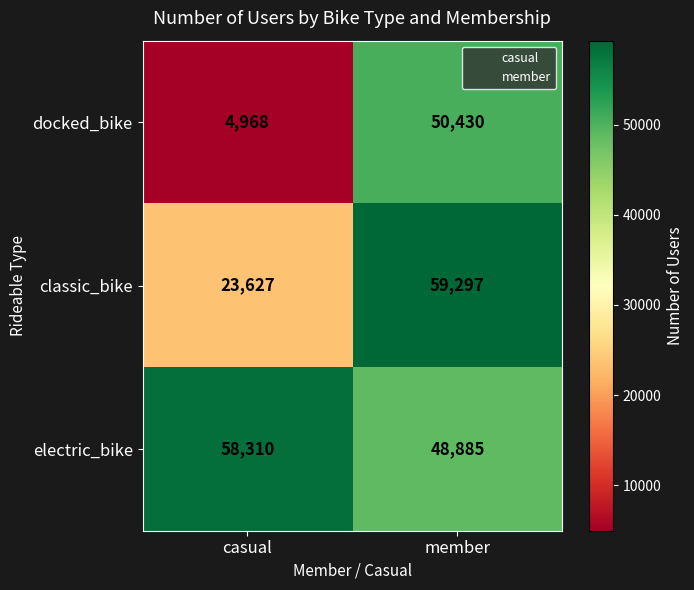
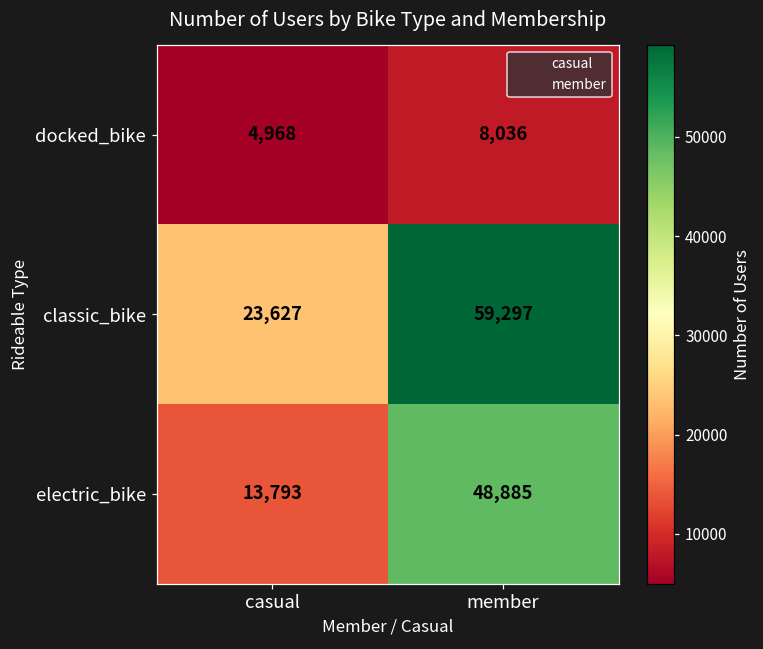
  {
    "docked_bike": {
      "casual": "4,968",
-     "member": "50,430"
+     "member": "8,036"
    },
    "classic_bike": {
      "casual": "23,627",
      "member": "59,297"
    },
    "electric_bike": {
-     "casual": "58,310",
+     "casual": "13,793",
      "member": "48,885"
    }
  }
